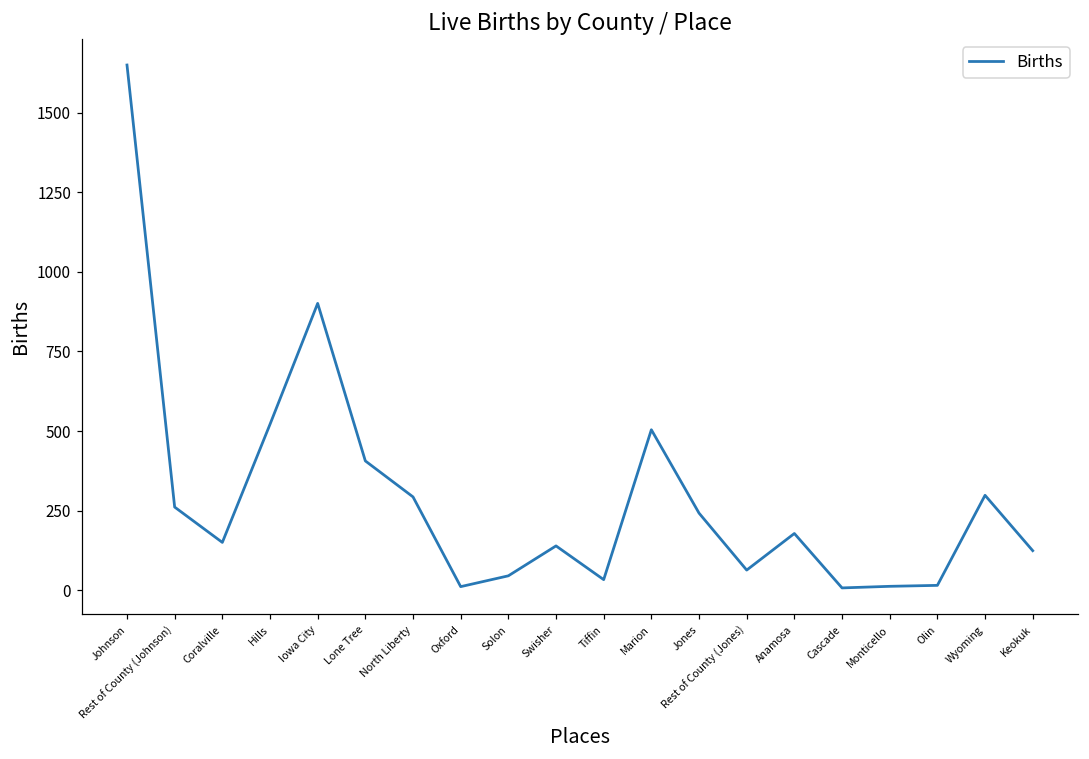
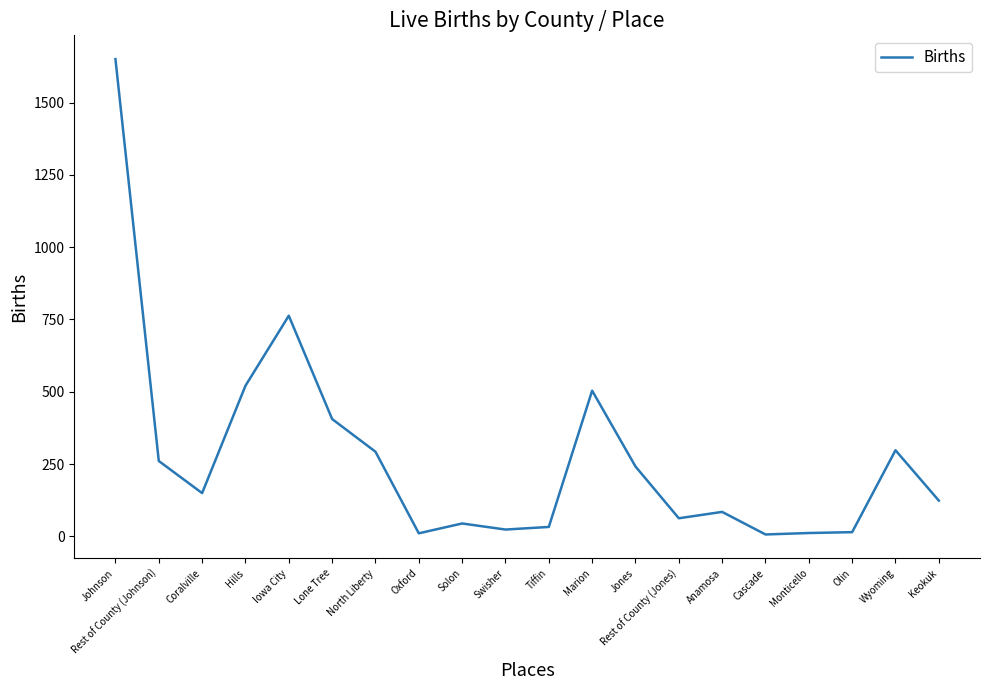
  {
    "Johnson": 1650,
    "Rest of County (Johnson)": 260,
    "Coralville": 150,
    "Hills": 520,
-   "Iowa City": 900,
+   "Iowa City": 760,
    "Lone Tree": 410,
    "North Liberty": 290,
    "Oxford": 10,
    "Solon": 50,
-   "Swisher": 140,
+   "Swisher": 20,
    "Tiffin": 30,
    "Marion": 500,
    "Jones": 240,
    "Rest of County (Jones)": 60,
-   "Anamosa": 180,
+   "Anamosa": 90,
    "Cascade": 10,
    "Monticello": 10,
    "Olin": 20,
    "Wyoming": 300,
    "Keokuk": 120
  }
